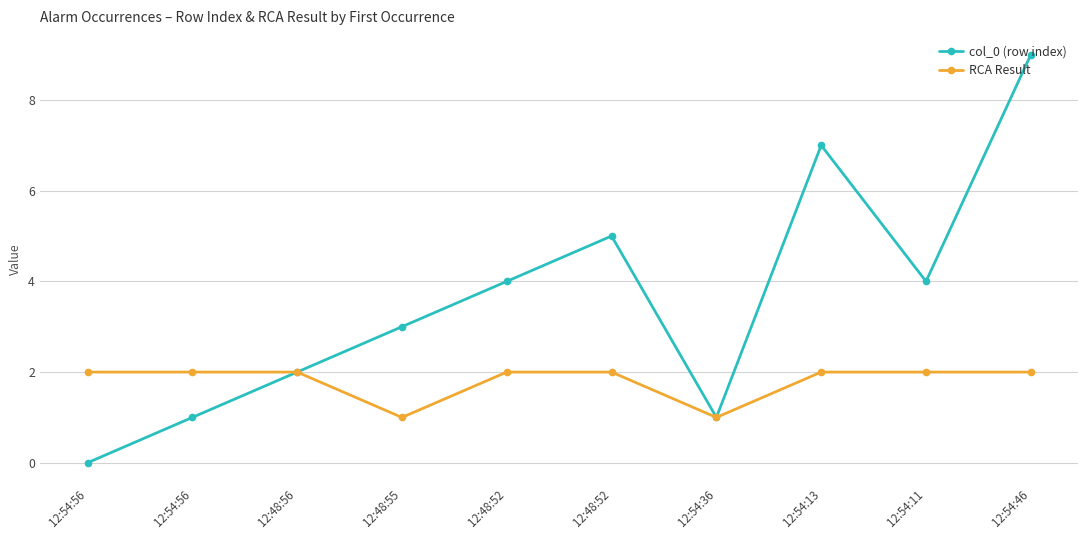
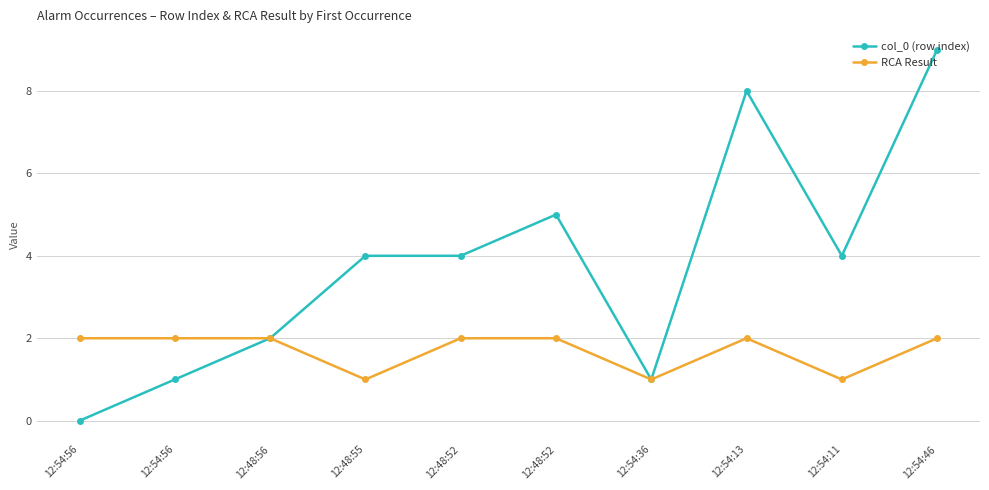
  {
    "col_0 (row index)": {
-     "12:48:55": 3,
-     "12:54:13": 7,
+     "12:48:55": 4,
+     "12:54:13": 8,
      "12:54:11": 4,
      "12:54:46": 9
    },
    "RCA Result": {
      "12:48:55": 1,
      "12:54:13": 2,
-     "12:54:11": 2,
+     "12:54:11": 1,
      "12:54:46": 2
    }
  }
